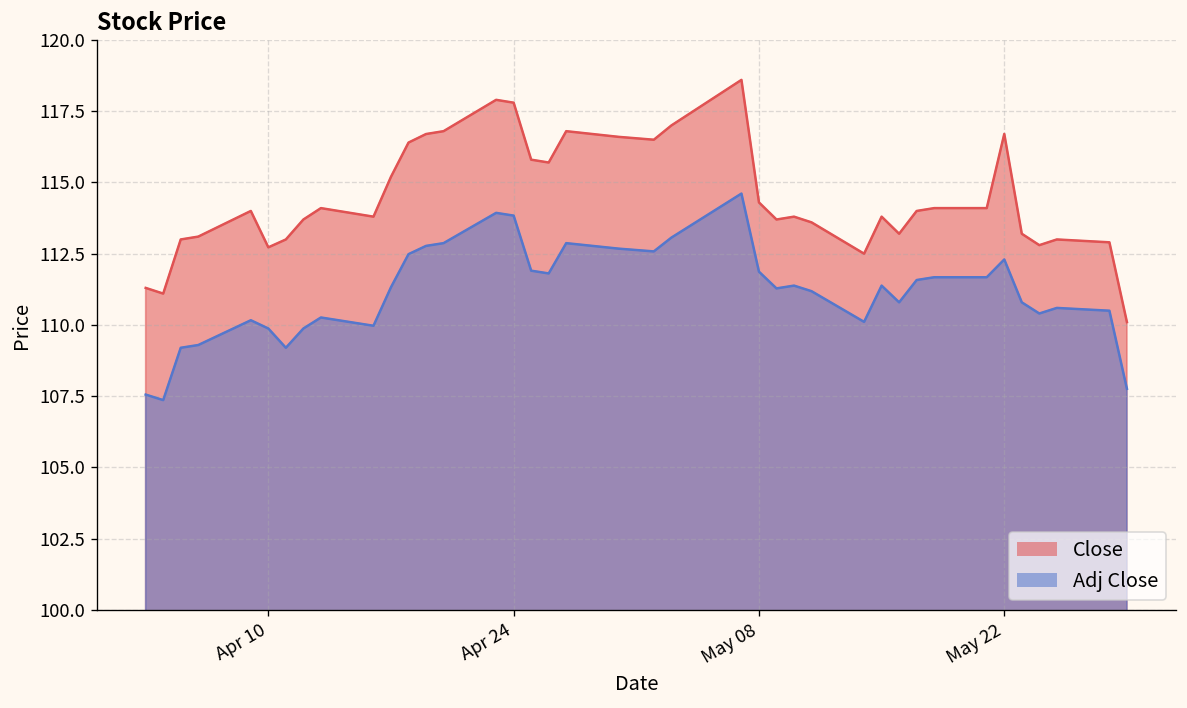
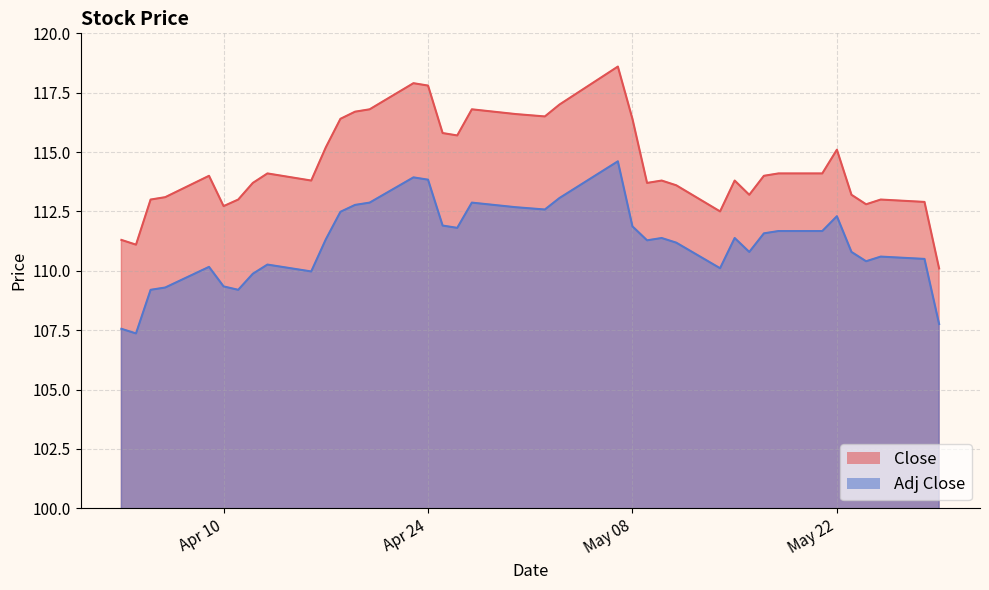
  {
    "Close": {
      "Apr 10": 112.7,
      "Apr 24": 117.8,
-     "May 08": 114.3,
-     "May 22": 116.7
+     "May 08": 116.4,
+     "May 22": 115.1
    },
    "Adj Close": {
-     "Apr 10": 109.9,
+     "Apr 10": 109.3,
      "Apr 24": 113.8,
      "May 08": 111.9,
      "May 22": 112.3
    }
  }
